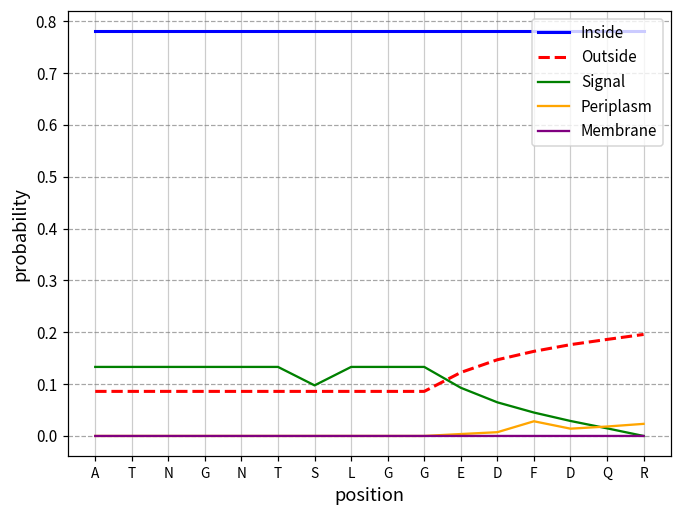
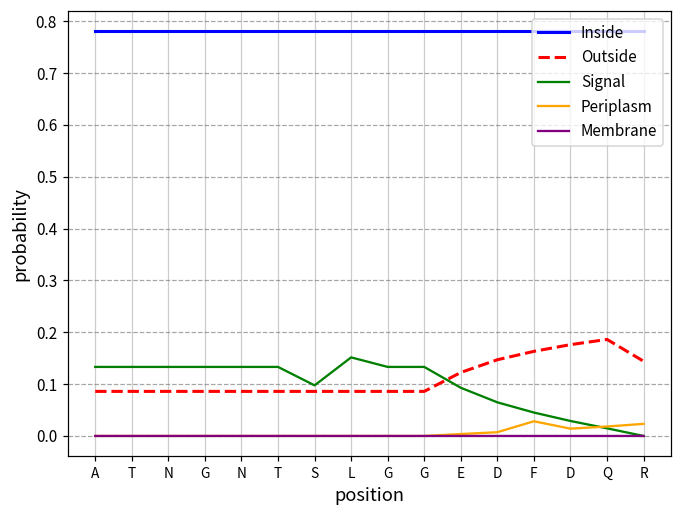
  {
    "Inside": {
      "A": 0.78,
      "S": 0.78,
      "L": 0.78,
      "E": 0.78
    },
    "Outside": {
      "A": 0.09,
      "S": 0.09,
      "L": 0.09,
      "E": 0.12,
      "F": 0.16,
      "Q": 0.19,
-     "R": 0.20
+     "R": 0.14
    },
    "Signal": {
      "A": 0.13,
      "S": 0.10,
-     "L": 0.13,
+     "L": 0.15,
      "E": 0.09,
      "F": 0.05
    },
    "Periplasm": {
      "F": 0.03,
      "R": 0.02
    },
    "Membrane": {
      "F": 0.00,
      "Q": 0.00
    }
  }
